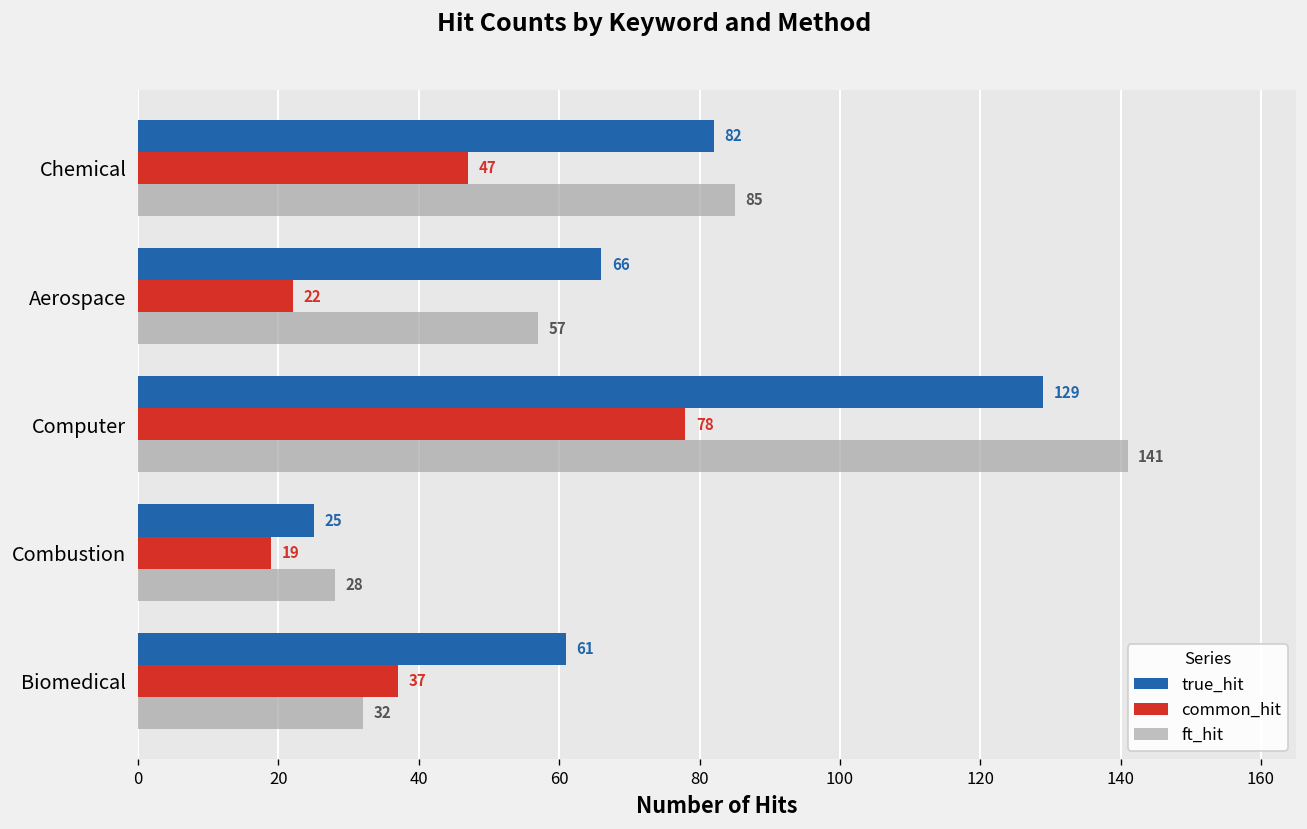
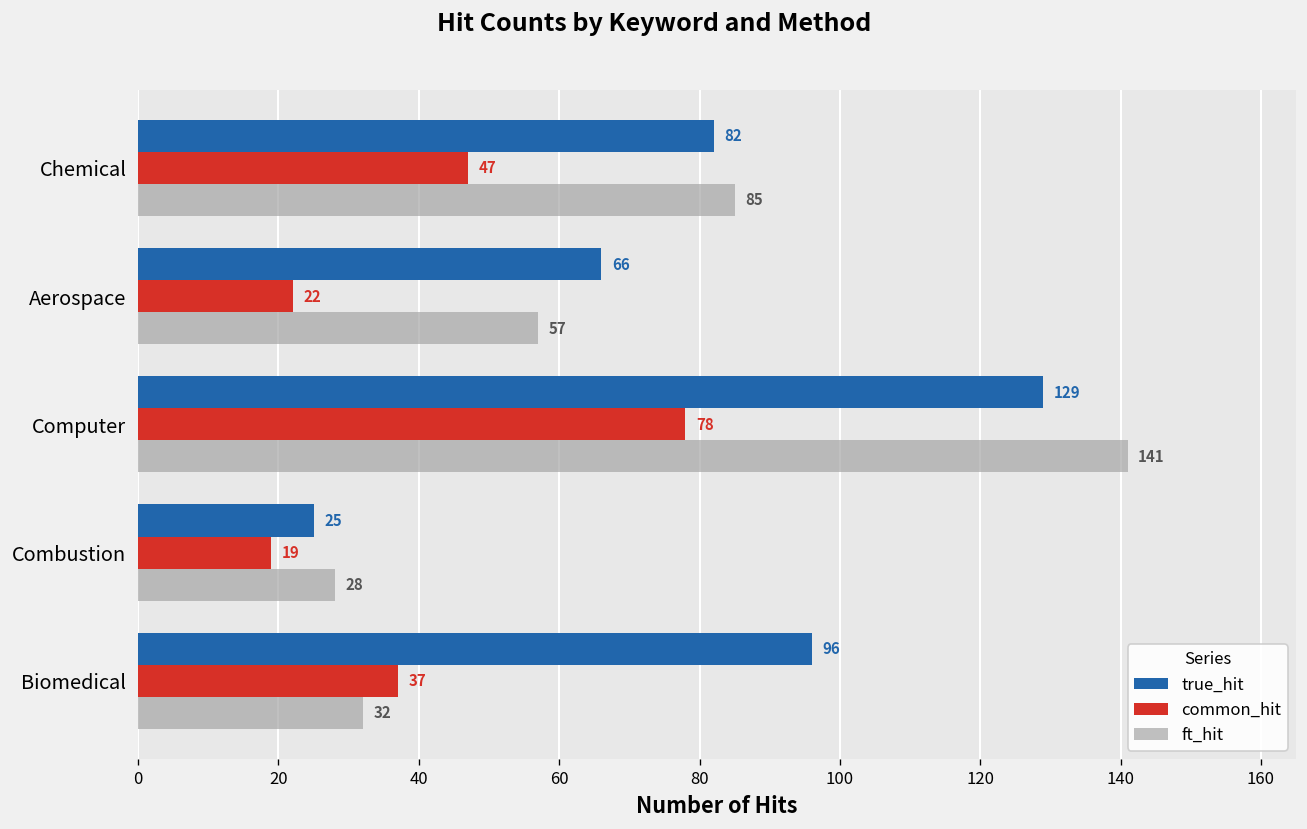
  {
    "true_hit": {
      "Chemical": 82,
      "Aerospace": 66,
      "Computer": 129,
      "Combustion": 25,
-     "Biomedical": 61
+     "Biomedical": 96
    },
    "common_hit": {
      "Chemical": 47,
      "Aerospace": 22,
      "Computer": 78,
      "Combustion": 19,
      "Biomedical": 37
    },
    "ft_hit": {
      "Chemical": 85,
      "Aerospace": 57,
      "Computer": 141,
      "Combustion": 28,
      "Biomedical": 32
    }
  }
